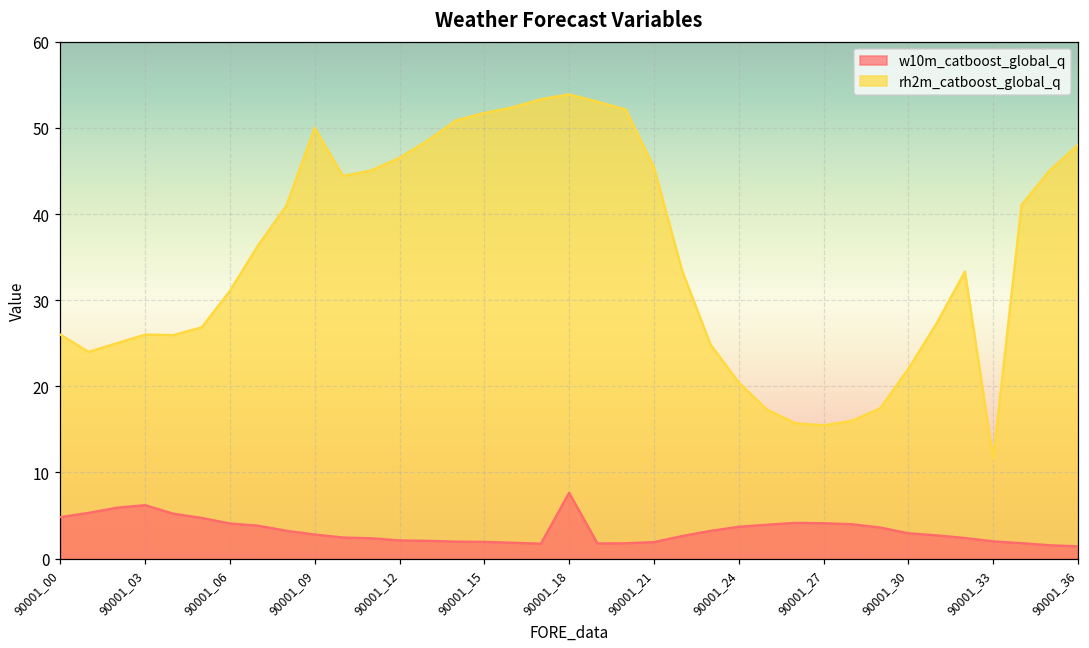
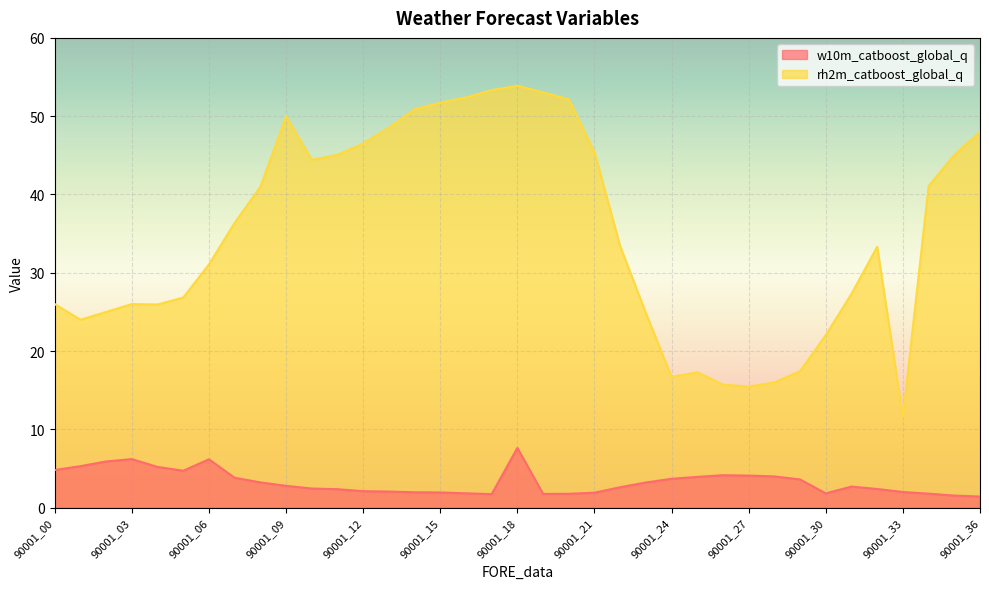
  {
    "w10m_catboost_global_q": {
      "90001_00": 5,
      "90001_03": 6,
-     "90001_06": 4,
+     "90001_06": 6,
      "90001_09": 3,
      "90001_12": 2,
      "90001_15": 2,
      "90001_18": 8,
      "90001_21": 2,
      "90001_24": 4,
      "90001_27": 4,
-     "90001_30": 3,
+     "90001_30": 2,
      "90001_33": 2,
      "90001_36": 1
    },
    "rh2m_catboost_global_q": {
      "90001_00": 26,
      "90001_03": 26,
      "90001_06": 31,
      "90001_09": 50,
      "90001_12": 47,
      "90001_15": 52,
      "90001_18": 54,
      "90001_21": 45,
-     "90001_24": 20,
+     "90001_24": 17,
      "90001_27": 15,
      "90001_30": 22,
      "90001_33": 12,
      "90001_36": 48
    }
  }
